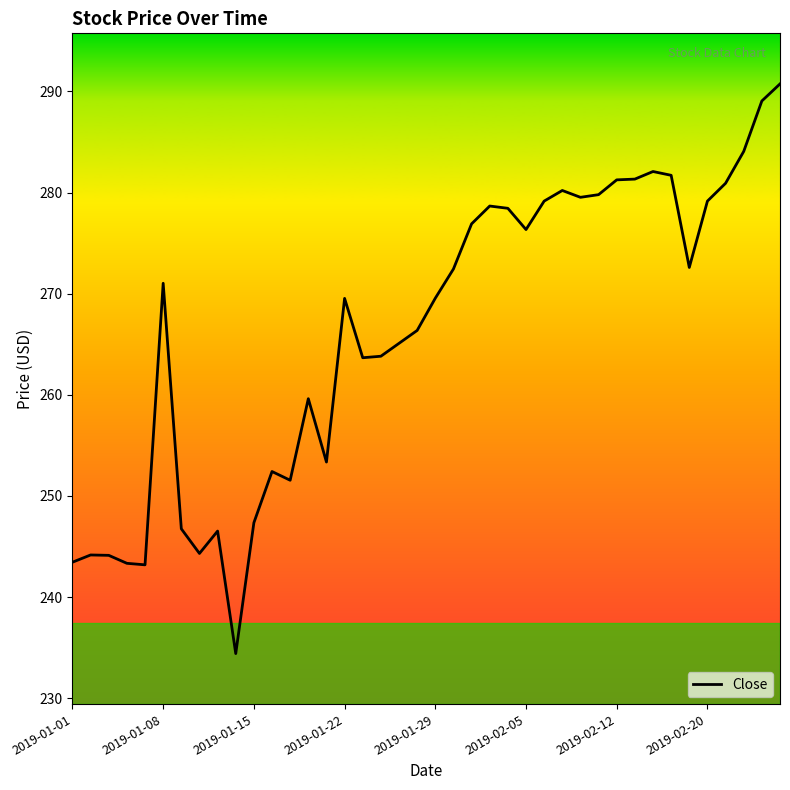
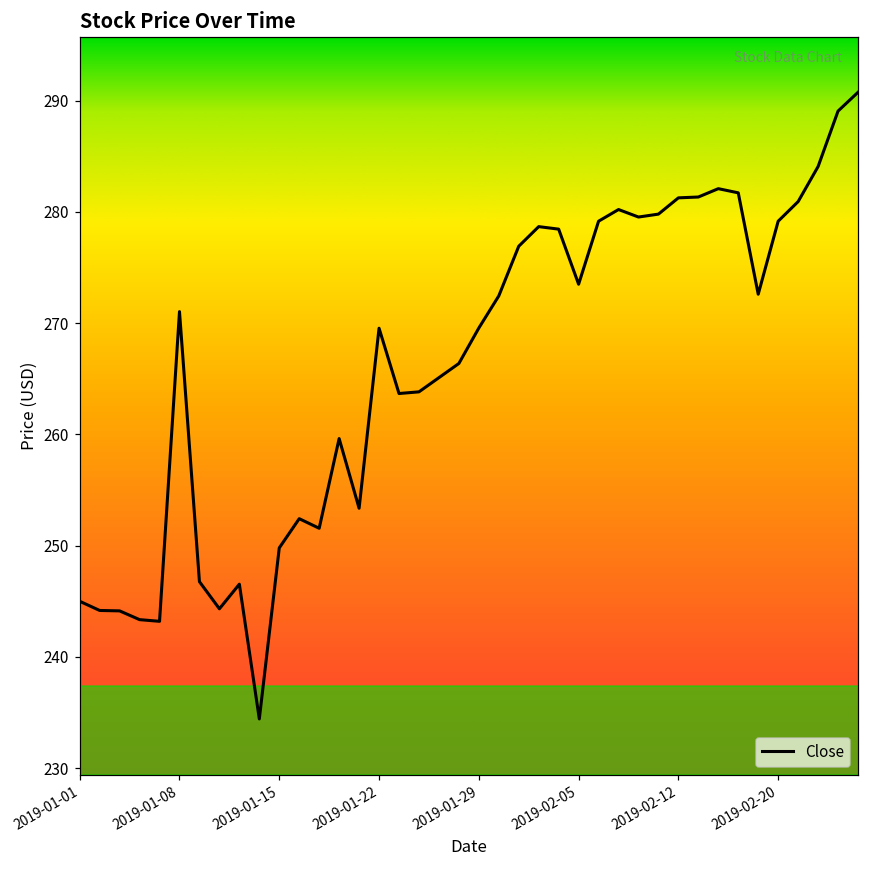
  {
    "Close": {
-     "2019-01-01": 243.4,
+     "2019-01-01": 245.0,
      "2019-01-08": 271.0,
-     "2019-01-15": 247.4,
+     "2019-01-15": 249.8,
      "2019-01-22": 269.5,
      "2019-01-29": 269.6,
-     "2019-02-05": 276.3,
+     "2019-02-05": 273.5,
      "2019-02-12": 281.3,
      "2019-02-20": 279.2
    }
  }
